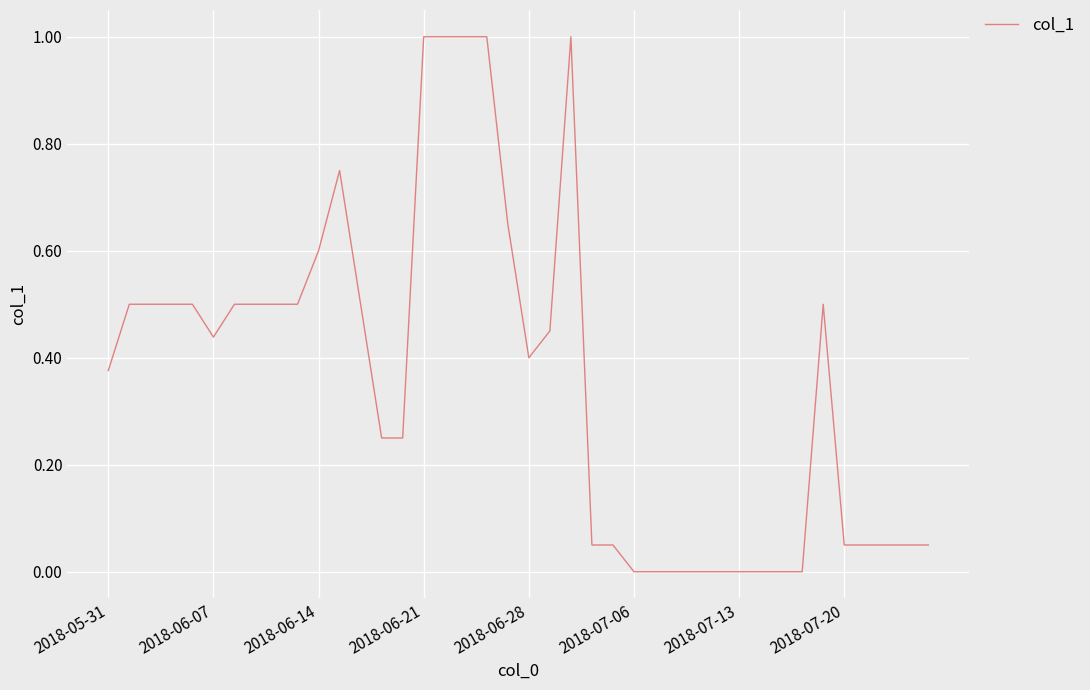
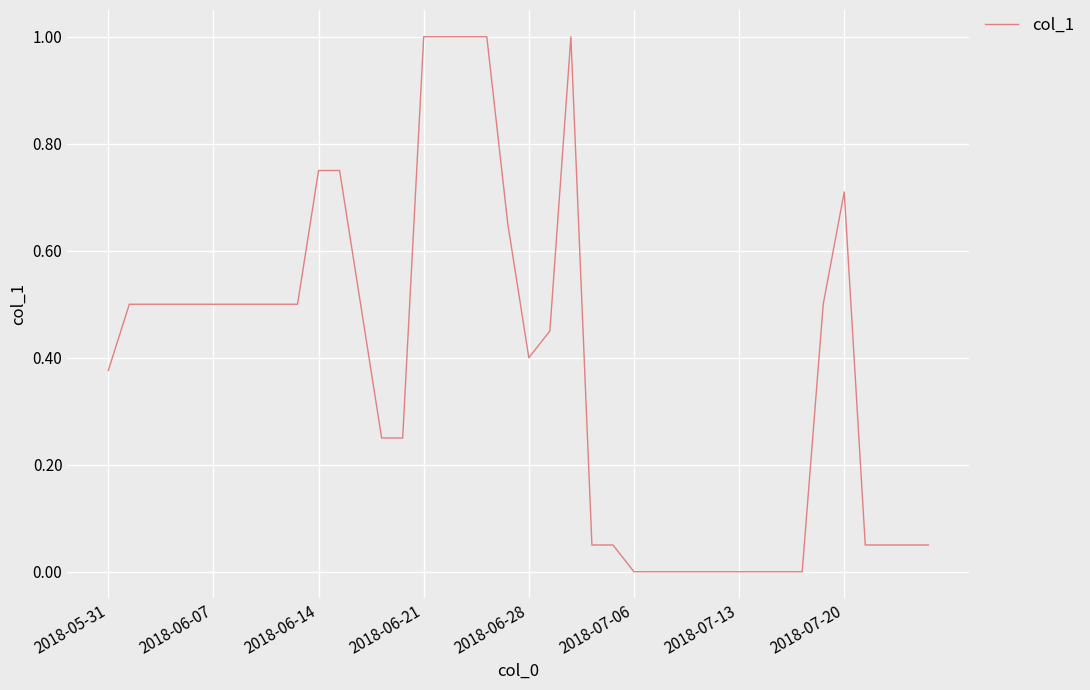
  {
    "2018-05-31": 0.38,
-   "2018-06-07": 0.44,
-   "2018-06-14": 0.60,
+   "2018-06-07": 0.50,
+   "2018-06-14": 0.75,
    "2018-06-21": 1.00,
    "2018-06-28": 0.40,
    "2018-07-06": 0.00,
    "2018-07-13": 0.00,
-   "2018-07-20": 0.05
+   "2018-07-20": 0.71
  }
